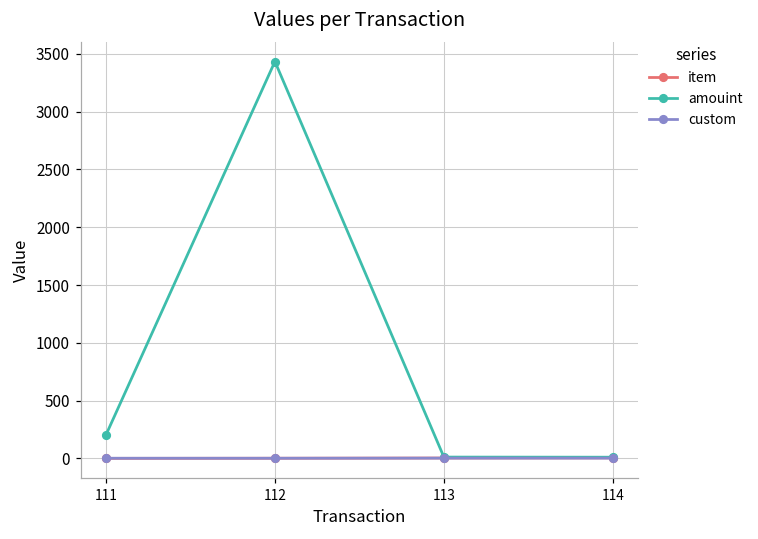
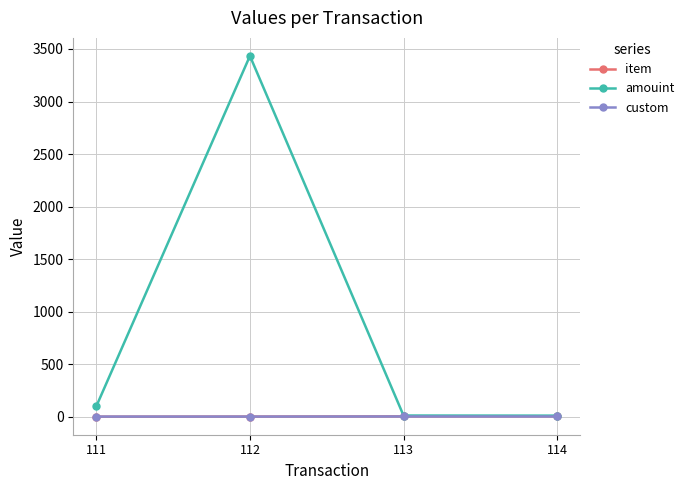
  {
    "custom": {
      "111": 0,
      "112": 0
    },
    "amouint": {
-     "111": 200,
+     "111": 100,
      "112": 3430
    }
  }
